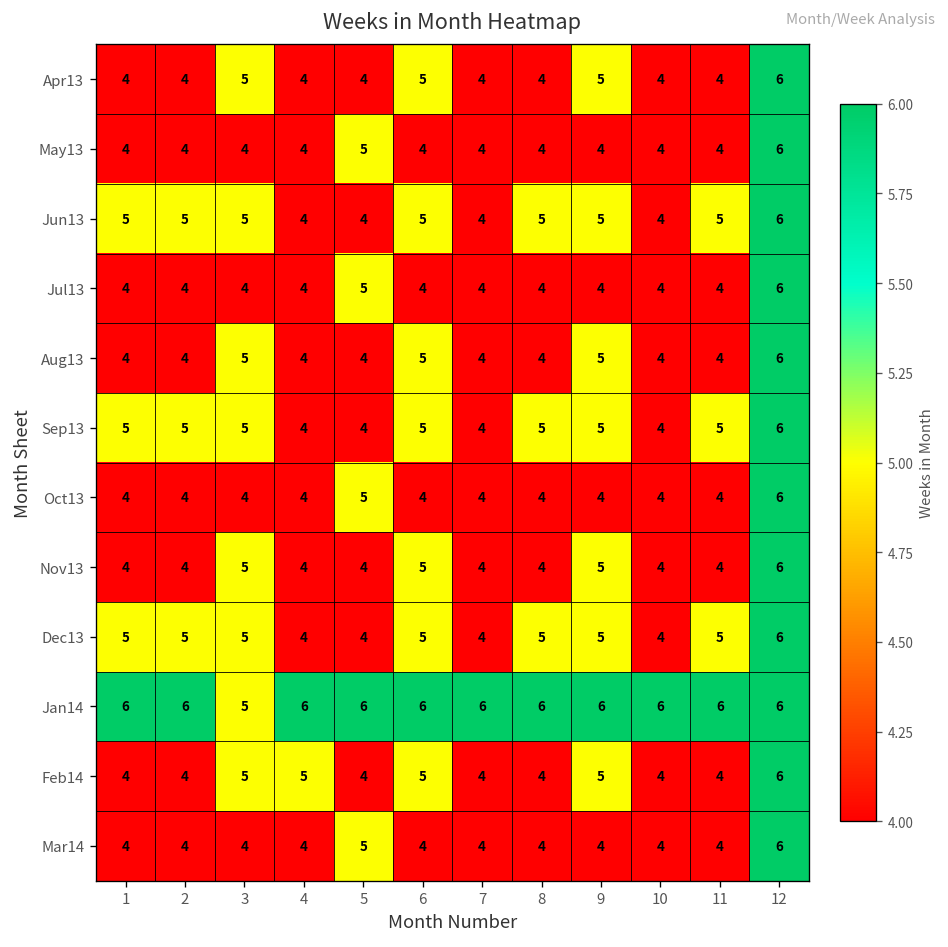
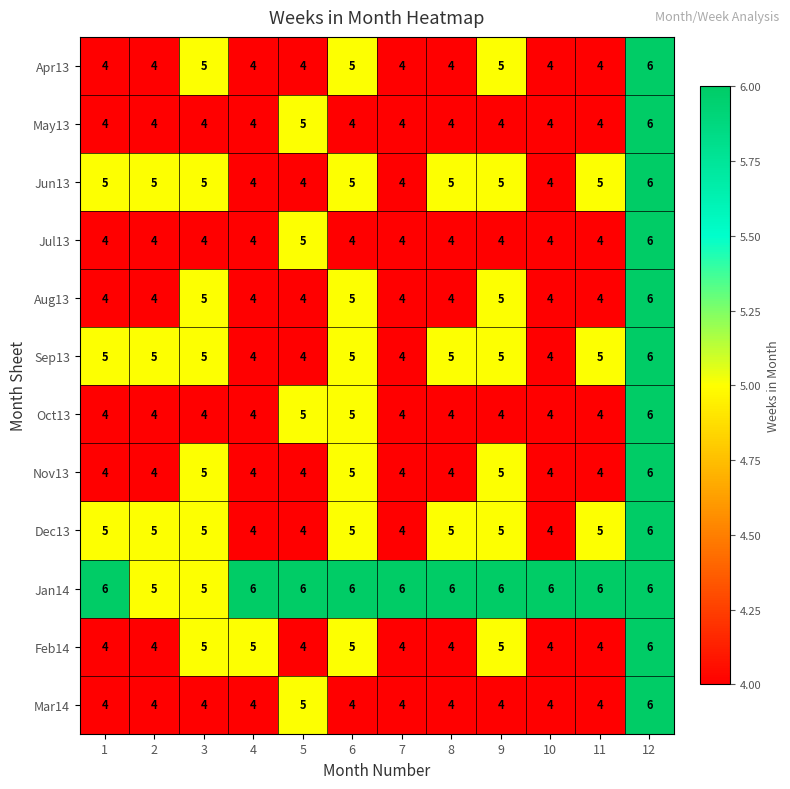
  {
    "Apr13": {
      "1": 4,
      "2": 4,
      "3": 5,
      "4": 4,
      "5": 4,
      "6": 5,
      "7": 4,
      "8": 4,
      "9": 5,
      "10": 4,
      "11": 4,
      "12": 6
    },
    "May13": {
      "1": 4,
      "2": 4,
      "3": 4,
      "4": 4,
      "5": 5,
      "6": 4,
      "7": 4,
      "8": 4,
      "9": 4,
      "10": 4,
      "11": 4,
      "12": 6
    },
    "Jun13": {
      "1": 5,
      "2": 5,
      "3": 5,
      "4": 4,
      "5": 4,
      "6": 5,
      "7": 4,
      "8": 5,
      "9": 5,
      "10": 4,
      "11": 5,
      "12": 6
    },
    "Jul13": {
      "1": 4,
      "2": 4,
      "3": 4,
      "4": 4,
      "5": 5,
      "6": 4,
      "7": 4,
      "8": 4,
      "9": 4,
      "10": 4,
      "11": 4,
      "12": 6
    },
    "Aug13": {
      "1": 4,
      "2": 4,
      "3": 5,
      "4": 4,
      "5": 4,
      "6": 5,
      "7": 4,
      "8": 4,
      "9": 5,
      "10": 4,
      "11": 4,
      "12": 6
    },
    "Sep13": {
      "1": 5,
      "2": 5,
      "3": 5,
      "4": 4,
      "5": 4,
      "6": 5,
      "7": 4,
      "8": 5,
      "9": 5,
      "10": 4,
      "11": 5,
      "12": 6
    },
    "Oct13": {
      "1": 4,
      "2": 4,
      "3": 4,
      "4": 4,
      "5": 5,
-     "6": 4,
+     "6": 5,
      "7": 4,
      "8": 4,
      "9": 4,
      "10": 4,
      "11": 4,
      "12": 6
    },
    "Nov13": {
      "1": 4,
      "2": 4,
      "3": 5,
      "4": 4,
      "5": 4,
      "6": 5,
      "7": 4,
      "8": 4,
      "9": 5,
      "10": 4,
      "11": 4,
      "12": 6
    },
    "Dec13": {
      "1": 5,
      "2": 5,
      "3": 5,
      "4": 4,
      "5": 4,
      "6": 5,
      "7": 4,
      "8": 5,
      "9": 5,
      "10": 4,
      "11": 5,
      "12": 6
    },
    "Jan14": {
      "1": 6,
-     "2": 6,
+     "2": 5,
      "3": 5,
      "4": 6,
      "5": 6,
      "6": 6,
      "7": 6,
      "8": 6,
      "9": 6,
      "10": 6,
      "11": 6,
      "12": 6
    },
    "Feb14": {
      "1": 4,
      "2": 4,
      "3": 5,
      "4": 5,
      "5": 4,
      "6": 5,
      "7": 4,
      "8": 4,
      "9": 5,
      "10": 4,
      "11": 4,
      "12": 6
    },
    "Mar14": {
      "1": 4,
      "2": 4,
      "3": 4,
      "4": 4,
      "5": 5,
      "6": 4,
      "7": 4,
      "8": 4,
      "9": 4,
      "10": 4,
      "11": 4,
      "12": 6
    }
  }
